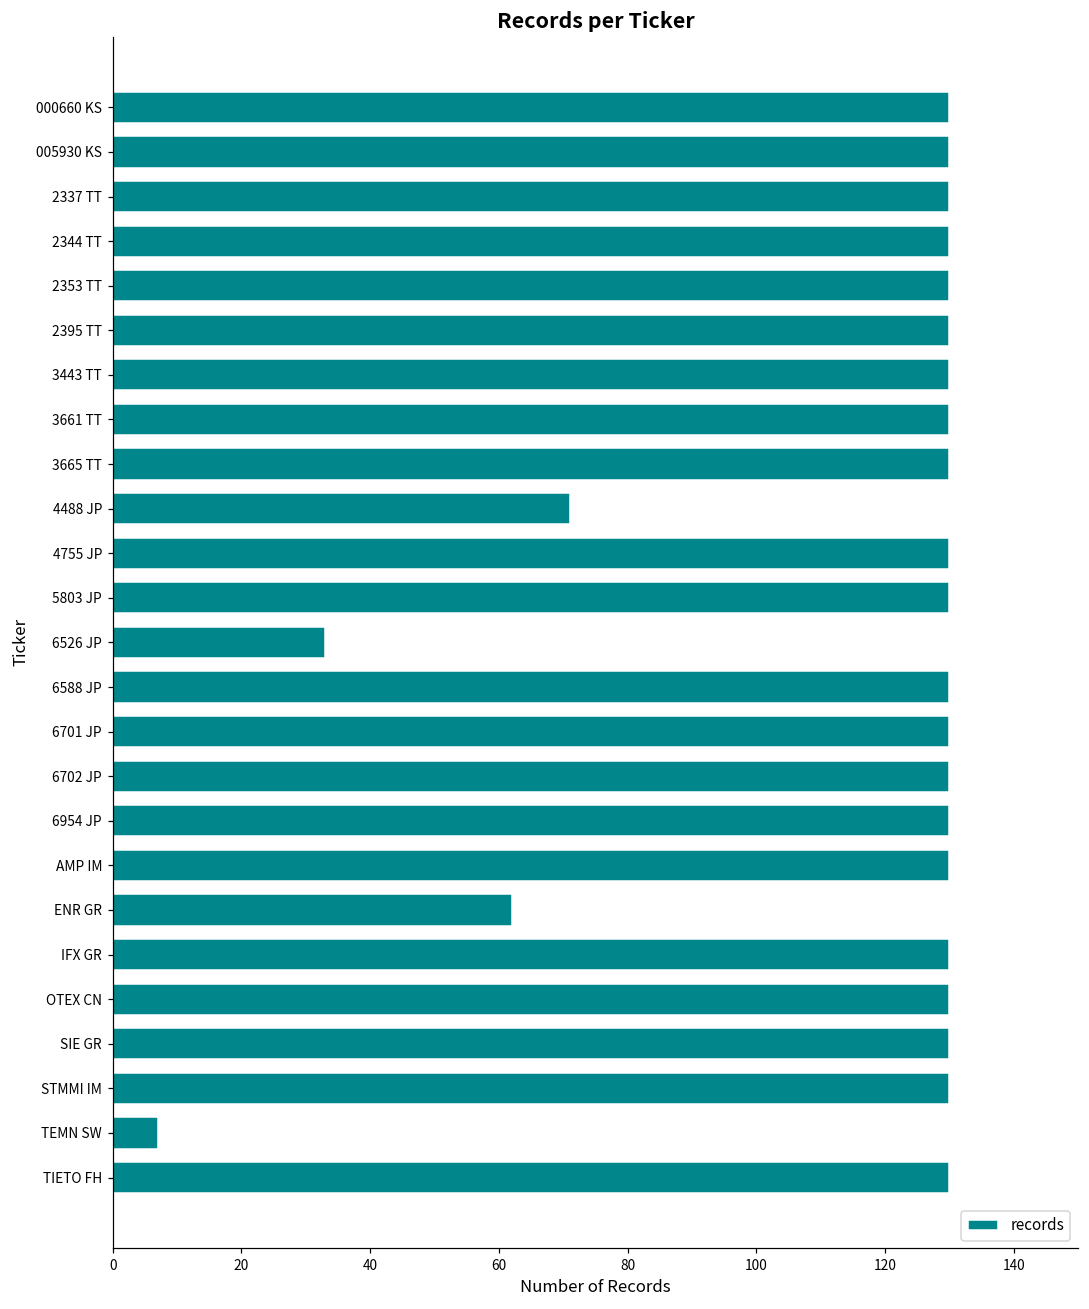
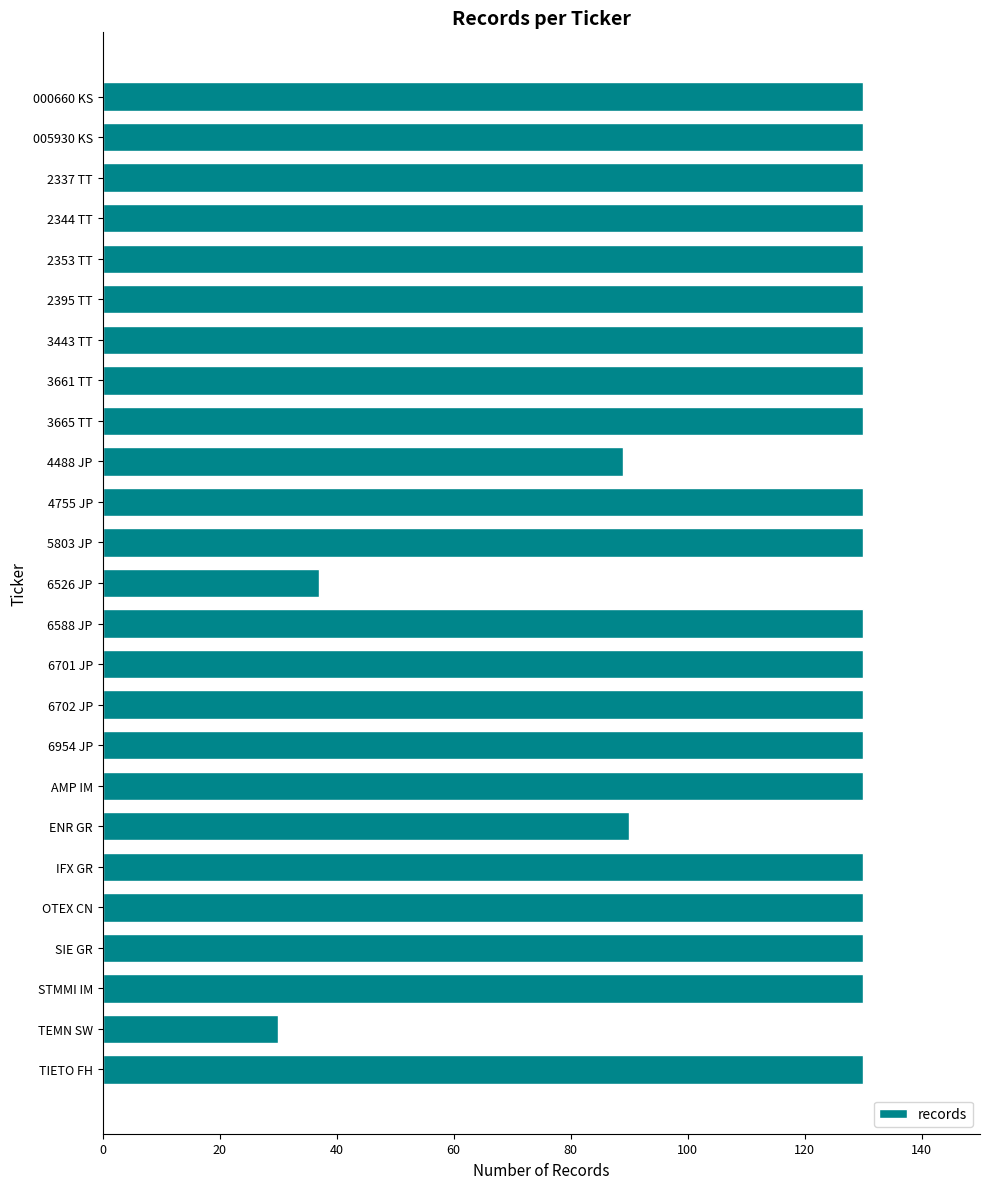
  {
    "000660 KS": 130,
    "005930 KS": 130,
    "2337 TT": 130,
    "2344 TT": 130,
    "2353 TT": 130,
    "2395 TT": 130,
    "3443 TT": 130,
    "3661 TT": 130,
    "3665 TT": 130,
-   "4488 JP": 71,
+   "4488 JP": 89,
    "4755 JP": 130,
    "5803 JP": 130,
-   "6526 JP": 33,
+   "6526 JP": 37,
    "6588 JP": 130,
    "6701 JP": 130,
    "6702 JP": 130,
    "6954 JP": 130,
    "AMP IM": 130,
-   "ENR GR": 62,
+   "ENR GR": 90,
    "IFX GR": 130,
    "OTEX CN": 130,
    "SIE GR": 130,
    "STMMI IM": 130,
-   "TEMN SW": 7,
+   "TEMN SW": 30,
    "TIETO FH": 130
  }
